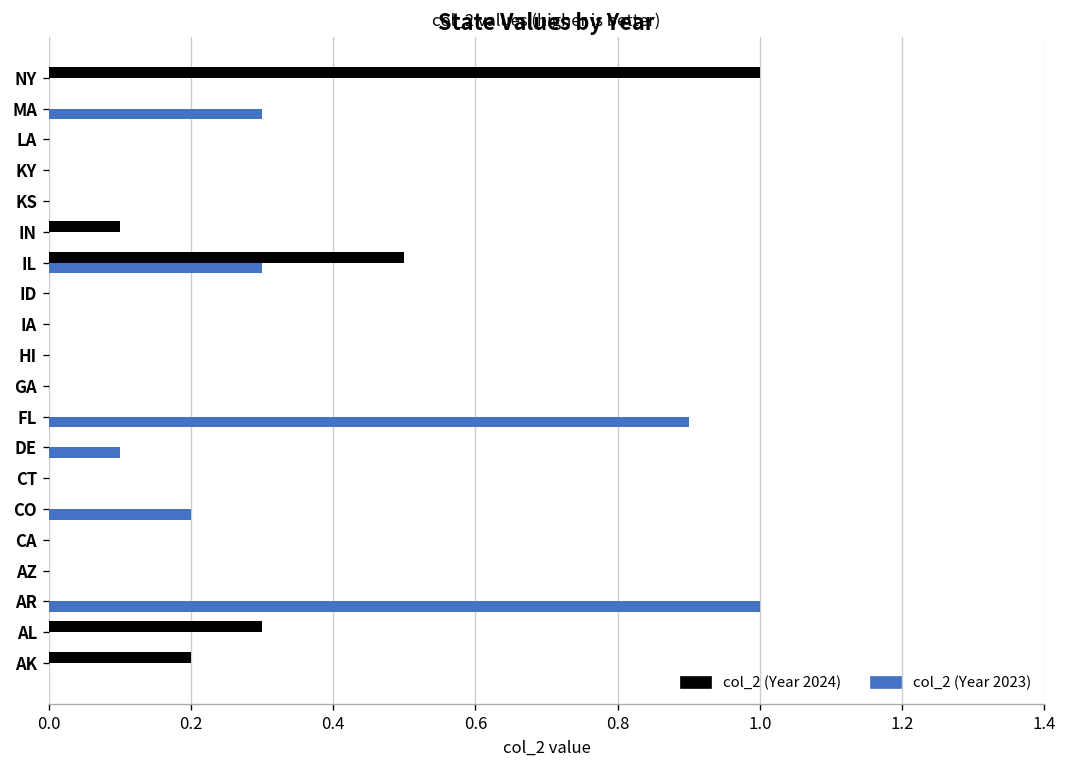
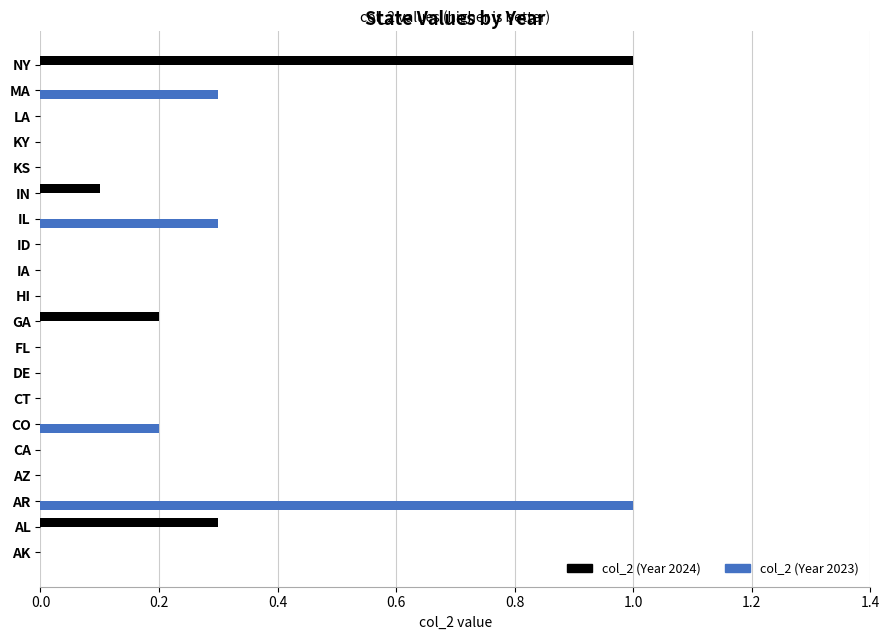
  {
    "col_2 (Year 2024)": {
      "NY": 1.0,
      "MA": 0.0,
      "LA": 0.0,
      "KY": 0.0,
      "KS": 0.0,
      "IN": 0.1,
-     "IL": 0.5,
+     "IL": 0.0,
      "ID": 0.0,
      "IA": 0.0,
      "HI": 0.0,
-     "GA": 0.0,
+     "GA": 0.2,
      "FL": 0.0,
      "DE": 0.0,
      "CT": 0.0,
      "CO": 0.0,
      "CA": 0.0,
      "AZ": 0.0,
      "AR": 0.0,
      "AL": 0.3,
-     "AK": 0.2
+     "AK": 0.0
    },
    "col_2 (Year 2023)": {
      "NY": 0.0,
      "MA": 0.3,
      "LA": 0.0,
      "KY": 0.0,
      "KS": 0.0,
      "IN": 0.0,
      "IL": 0.3,
      "ID": 0.0,
      "IA": 0.0,
      "HI": 0.0,
      "GA": 0.0,
-     "FL": 0.9,
-     "DE": 0.1,
+     "FL": 0.0,
+     "DE": 0.0,
      "CT": 0.0,
      "CO": 0.2,
      "CA": 0.0,
      "AZ": 0.0,
      "AR": 1.0,
      "AL": 0.0,
      "AK": 0.0
    }
  }
